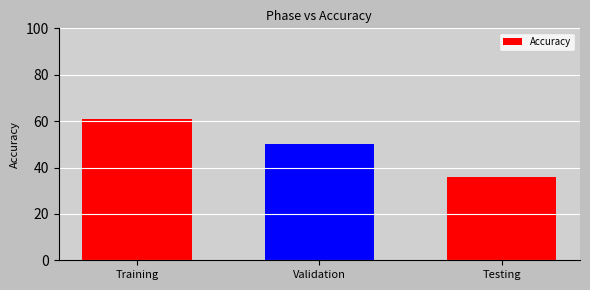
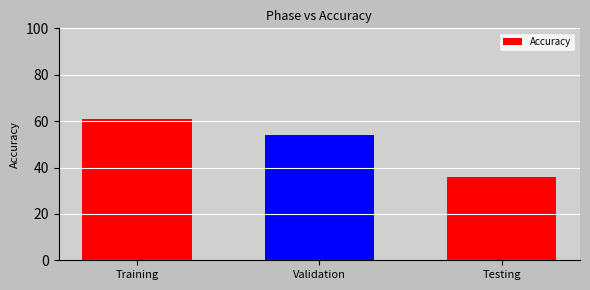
  {
    "Training": 61,
-   "Validation": 50,
+   "Validation": 54,
    "Testing": 36
  }
